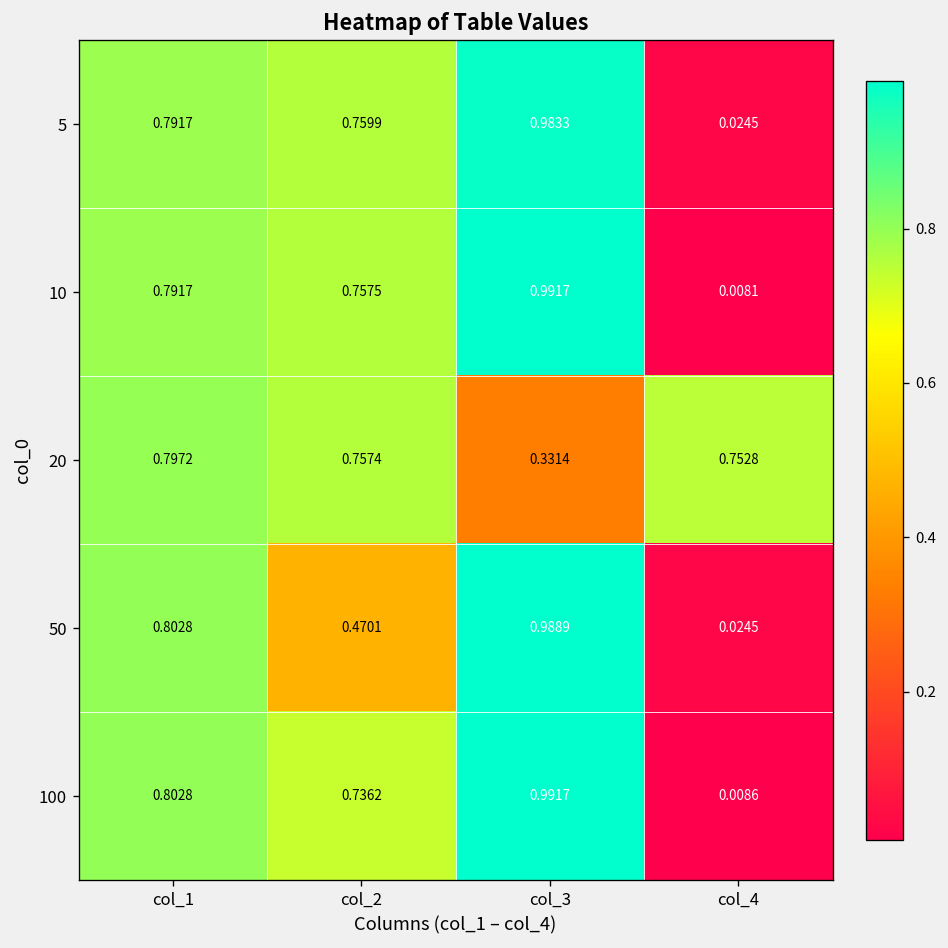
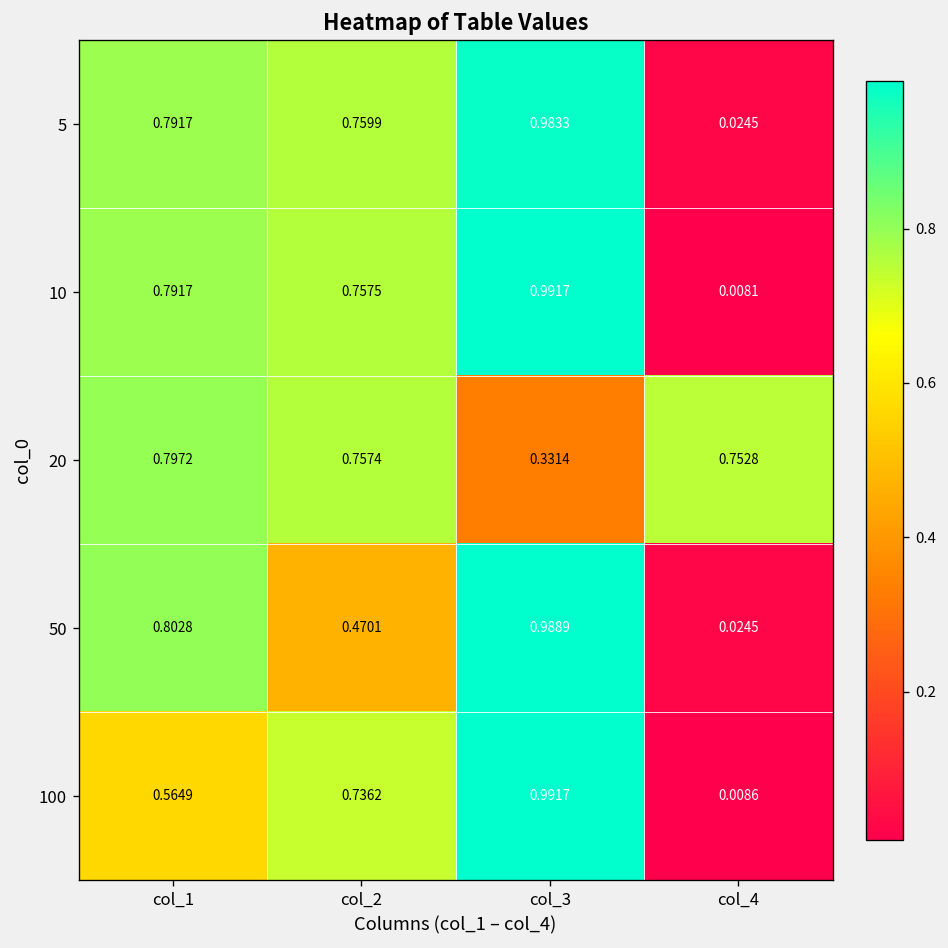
  {
    "5": {
      "col_1": 0.7917,
      "col_2": 0.7599,
      "col_3": 0.9833,
      "col_4": 0.0245
    },
    "10": {
      "col_1": 0.7917,
      "col_2": 0.7575,
      "col_3": 0.9917,
      "col_4": 0.0081
    },
    "20": {
      "col_1": 0.7972,
      "col_2": 0.7574,
      "col_3": 0.3314,
      "col_4": 0.7528
    },
    "50": {
      "col_1": 0.8028,
      "col_2": 0.4701,
      "col_3": 0.9889,
      "col_4": 0.0245
    },
    "100": {
-     "col_1": 0.8028,
+     "col_1": 0.5649,
      "col_2": 0.7362,
      "col_3": 0.9917,
      "col_4": 0.0086
    }
  }
